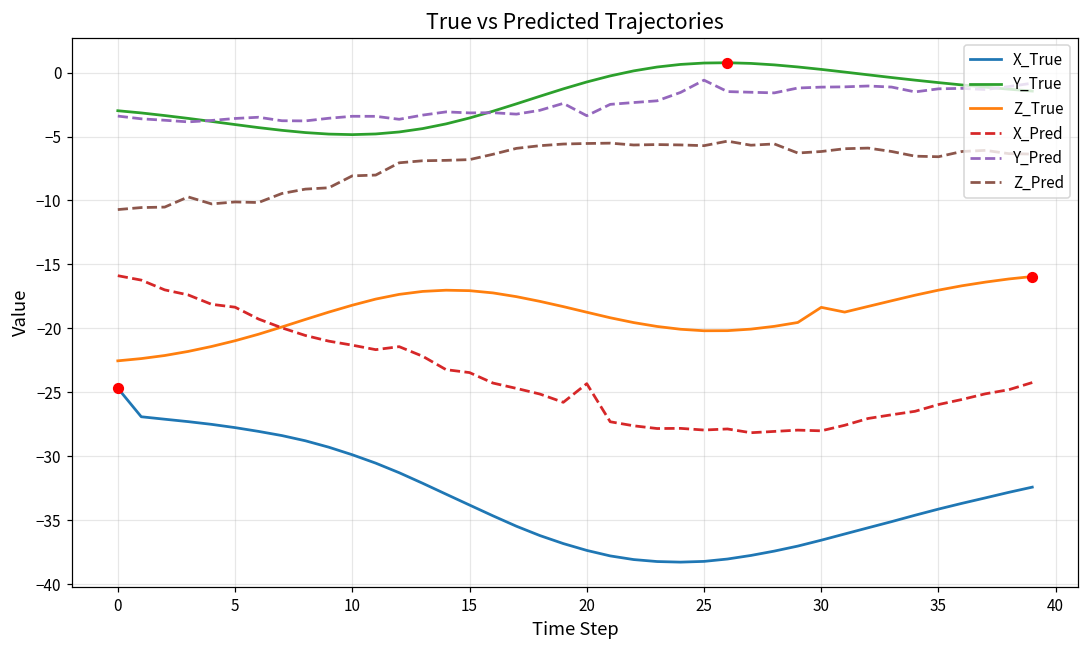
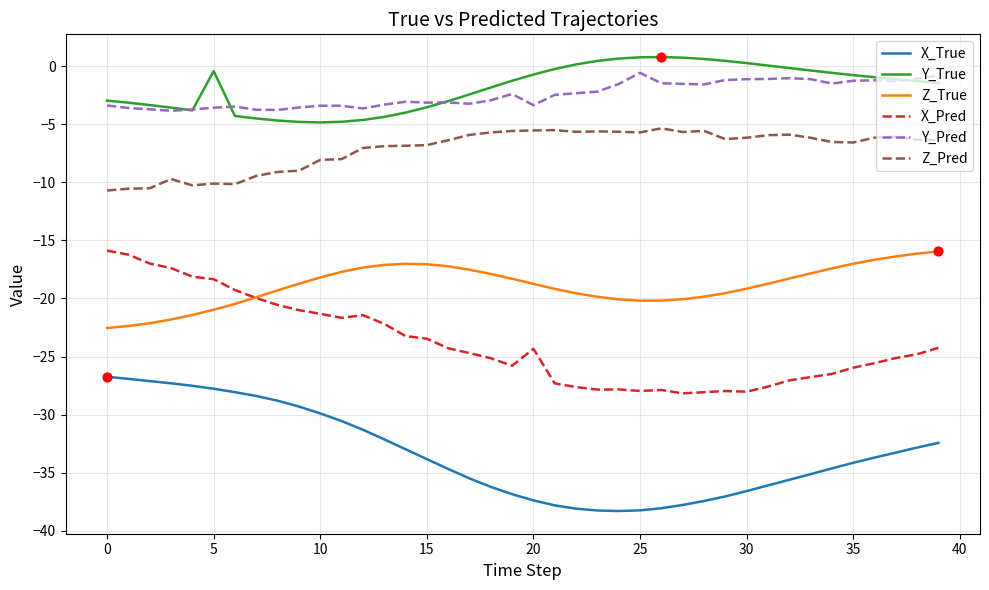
  {
    "X_True": {
-     "0": -24.7,
+     "0": -26.7,
      "5": -27.8,
      "10": -29.9,
      "15": -33.8,
      "20": -37.4,
      "25": -38.2,
      "30": -36.6,
      "35": -34.1
    },
    "Y_True": {
      "0": -3.0,
-     "5": -4.1,
+     "5": -0.4,
      "10": -4.8,
      "15": -3.5,
      "20": -0.7,
      "25": 0.8,
      "30": 0.3,
      "35": -0.8
    },
    "Z_True": {
      "0": -22.5,
      "5": -21.0,
      "10": -18.2,
      "15": -17.1,
      "20": -18.7,
      "25": -20.2,
-     "30": -18.4,
+     "30": -19.2,
      "35": -17.0
    },
    "X_Pred": {
      "0": -15.9,
      "5": -18.3,
      "10": -21.3,
      "15": -23.5,
      "20": -24.3,
      "25": -28.0,
      "30": -28.0,
      "35": -26.0
    },
    "Y_Pred": {
      "0": -3.4,
      "5": -3.6,
      "10": -3.4,
      "15": -3.1,
      "20": -3.4,
      "25": -0.6,
      "30": -1.1,
      "35": -1.3
    },
    "Z_Pred": {
      "0": -10.7,
      "5": -10.1,
      "10": -8.1,
      "15": -6.8,
      "20": -5.5,
      "25": -5.7,
      "30": -6.2,
      "35": -6.6
    }
  }
